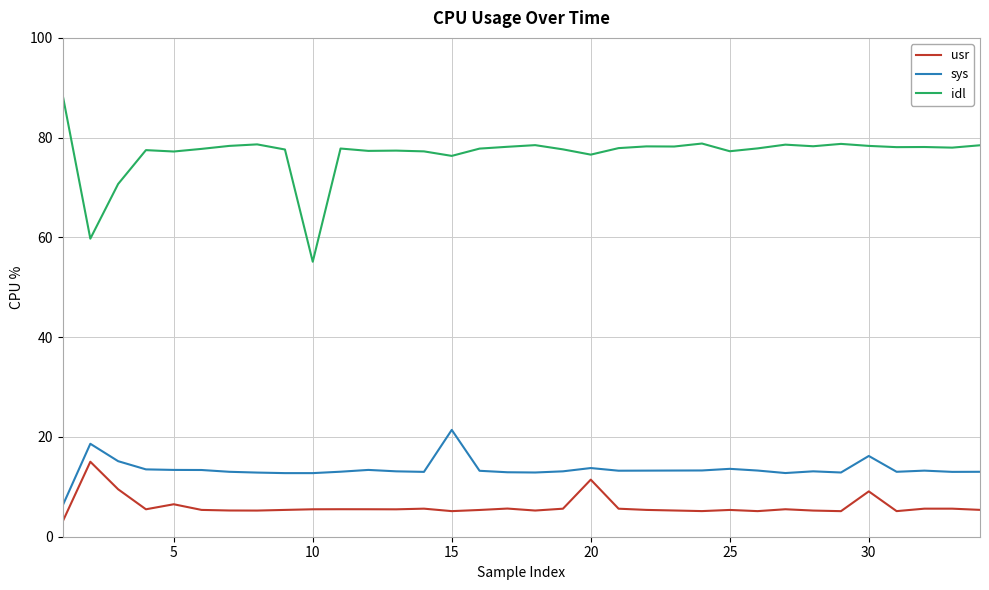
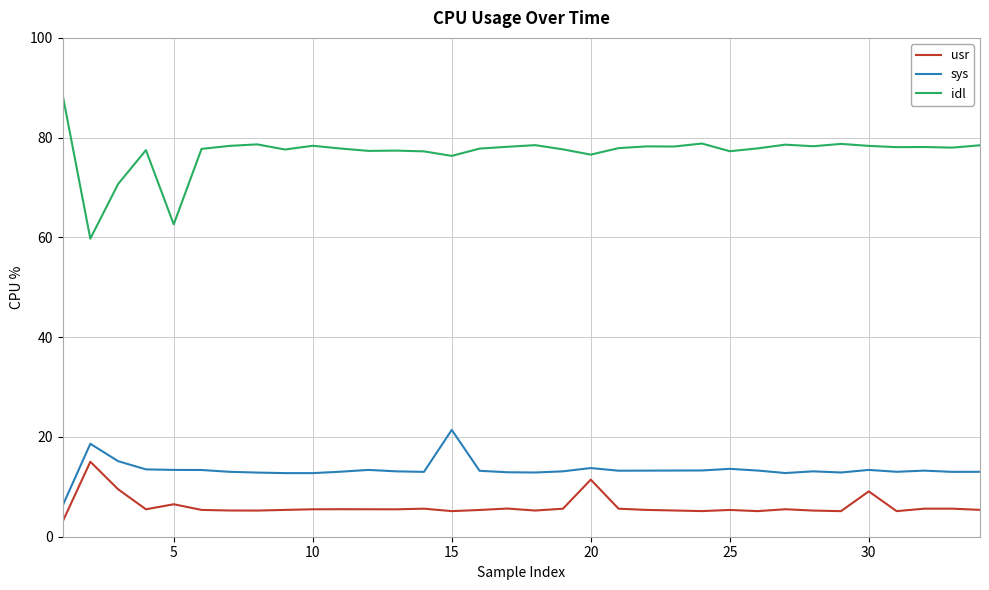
  {
    "usr": {
      "5": 7,
      "10": 6,
      "15": 5,
      "20": 11,
      "25": 5,
      "30": 9
    },
    "sys": {
      "5": 13,
      "10": 13,
      "15": 21,
      "20": 14,
      "25": 14,
-     "30": 16
+     "30": 13
    },
    "idl": {
-     "5": 77,
-     "10": 55,
+     "5": 63,
+     "10": 78,
      "15": 76,
      "20": 77,
      "25": 77,
      "30": 78
    }
  }
